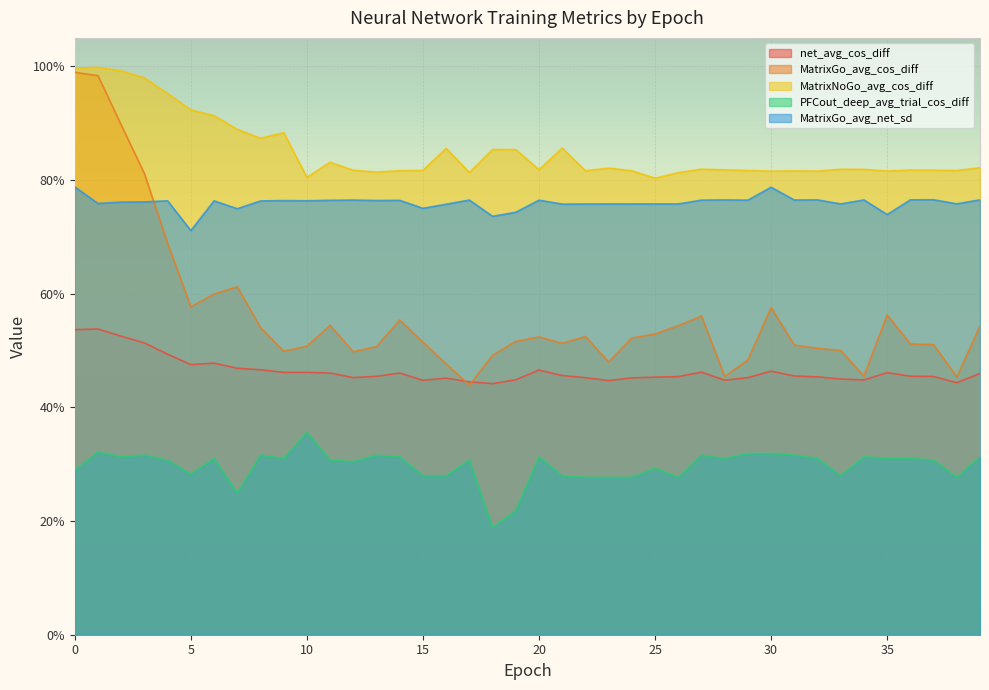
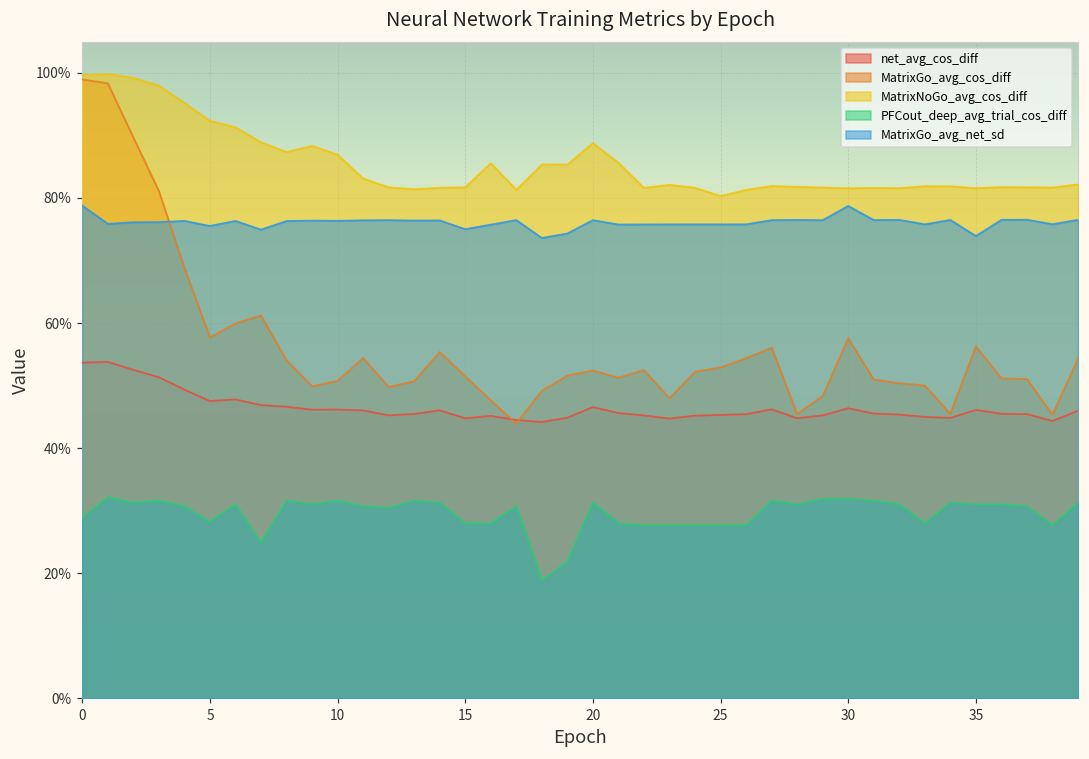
  {
    "MatrixNoGo_avg_cos_diff": {
      "0": "100%",
      "5": "92%",
-     "10": "80%",
+     "10": "87%",
      "15": "82%",
-     "20": "82%",
+     "20": "89%",
      "25": "80%",
      "30": "82%",
      "35": "82%"
    },
    "PFCout_deep_avg_trial_cos_diff": {
      "0": "29%",
      "5": "28%",
-     "10": "36%",
+     "10": "32%",
      "15": "28%",
      "20": "31%",
-     "25": "29%",
+     "25": "28%",
      "30": "32%",
      "35": "31%"
    },
    "MatrixGo_avg_net_sd": {
      "0": "79%",
-     "5": "71%",
+     "5": "76%",
      "10": "76%",
      "15": "75%",
      "20": "76%",
      "25": "76%",
      "30": "79%",
      "35": "74%"
    }
  }
